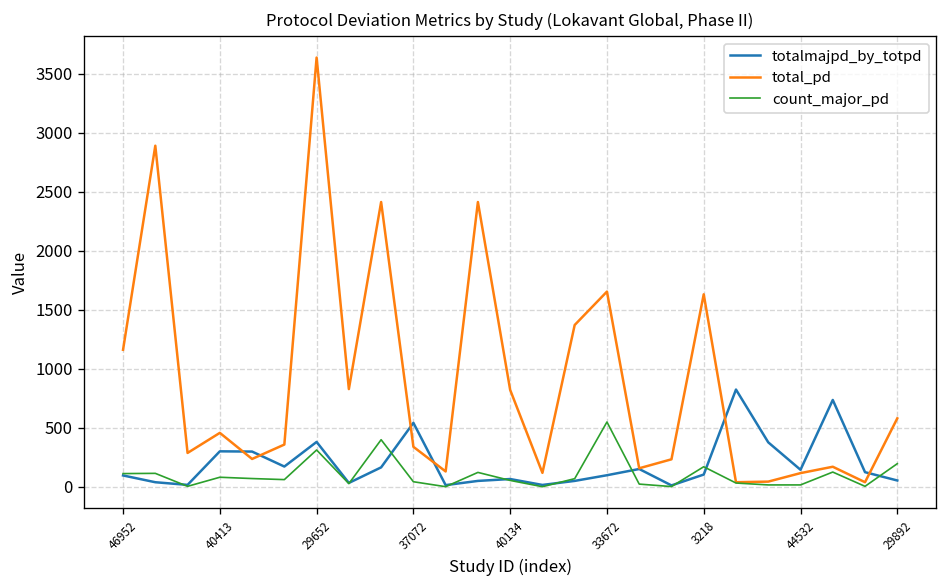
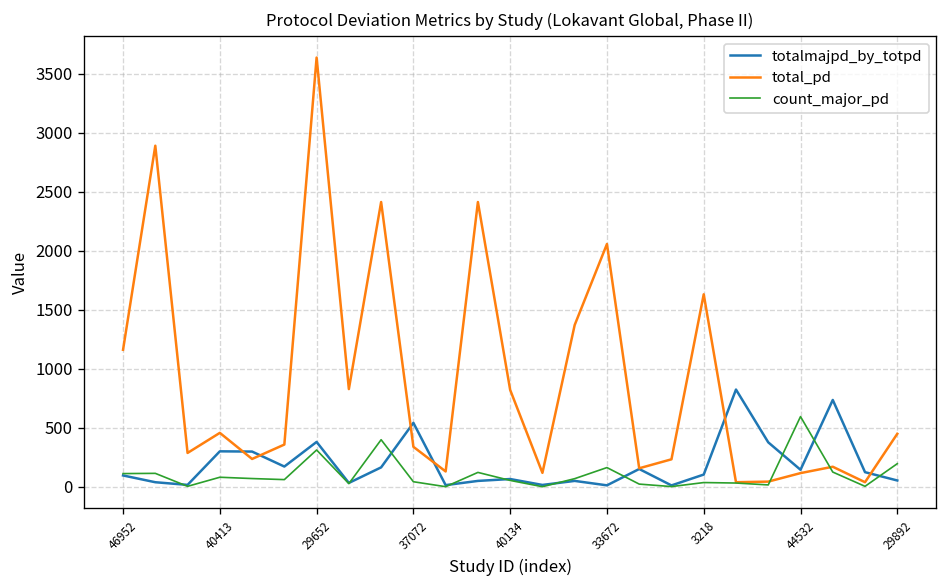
  {
    "totalmajpd_by_totpd": {
      "40413": 300,
      "29652": 400,
      "37072": 500,
-     "33672": 100,
+     "33672": 0,
      "3218": 100,
      "44532": 100,
      "29892": 100
    },
    "total_pd": {
      "46952": 1200,
      "40413": 500,
      "29652": 3600,
      "37072": 300,
      "40134": 800,
-     "33672": 1700,
+     "33672": 2100,
      "3218": 1600,
      "44532": 100,
-     "29892": 600
+     "29892": 500
    },
    "count_major_pd": {
      "40413": 100,
      "29652": 300,
      "37072": 0,
-     "33672": 600,
-     "3218": 200,
-     "44532": 0,
+     "33672": 200,
+     "3218": 0,
+     "44532": 600,
      "29892": 200
    }
  }
